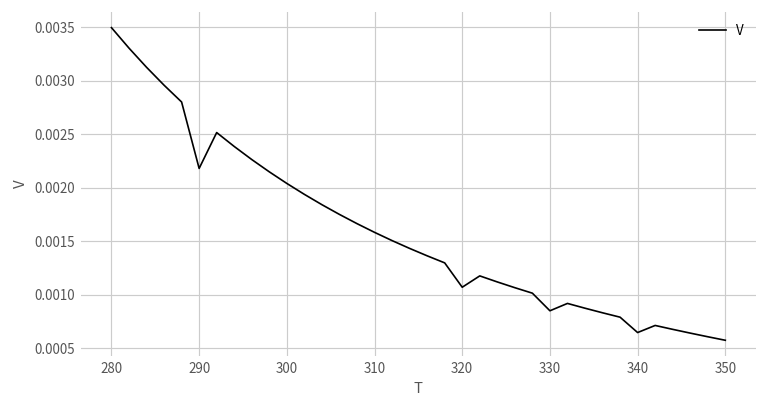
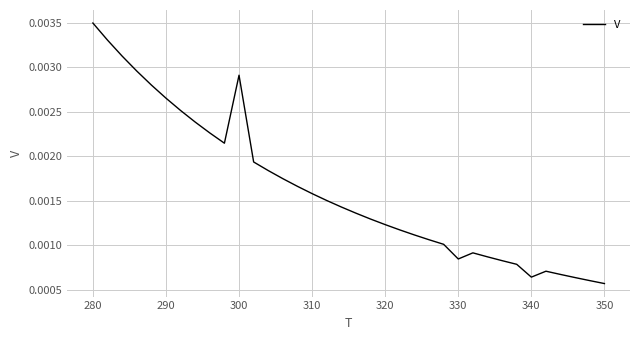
  {
    "280": 0.0035,
-   "290": 0.0022,
-   "300": 0.0020,
+   "290": 0.0027,
+   "300": 0.0029,
    "310": 0.0016,
-   "320": 0.0011,
+   "320": 0.0012,
    "330": 0.0008,
    "340": 0.0006,
    "350": 0.0006
  }
